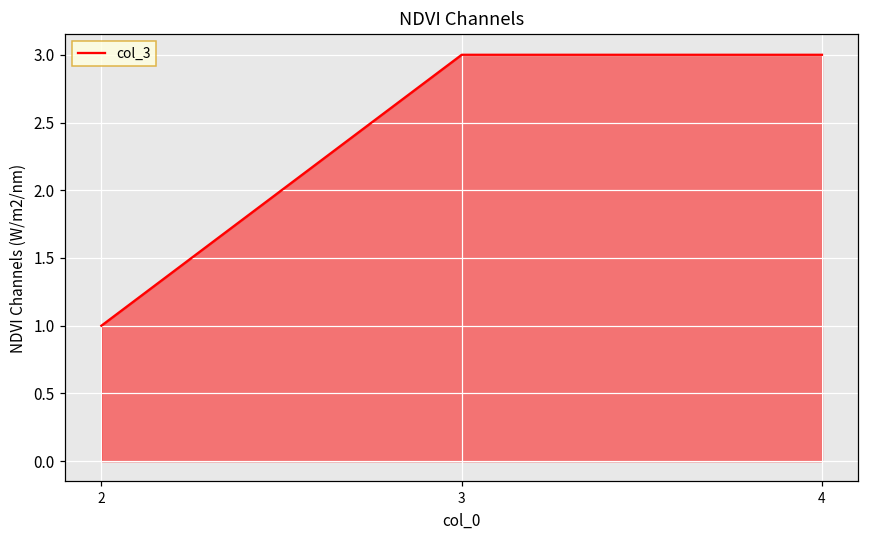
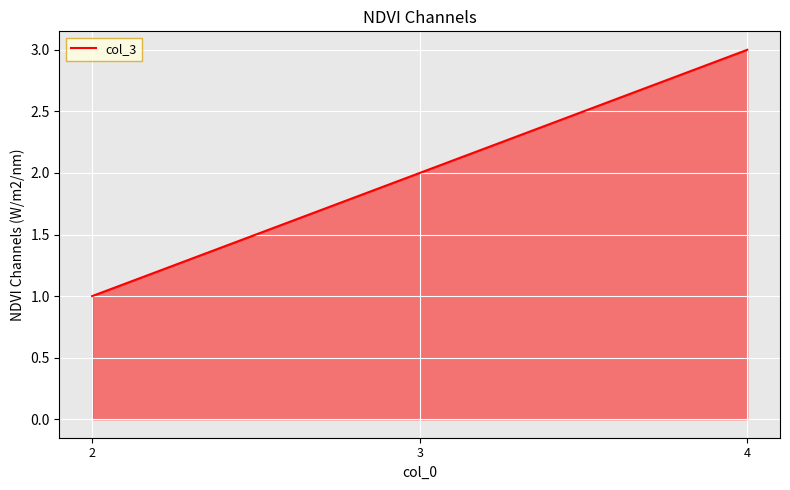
  {
    "2": 1,
-   "3": 3,
+   "3": 2,
    "4": 3
  }
